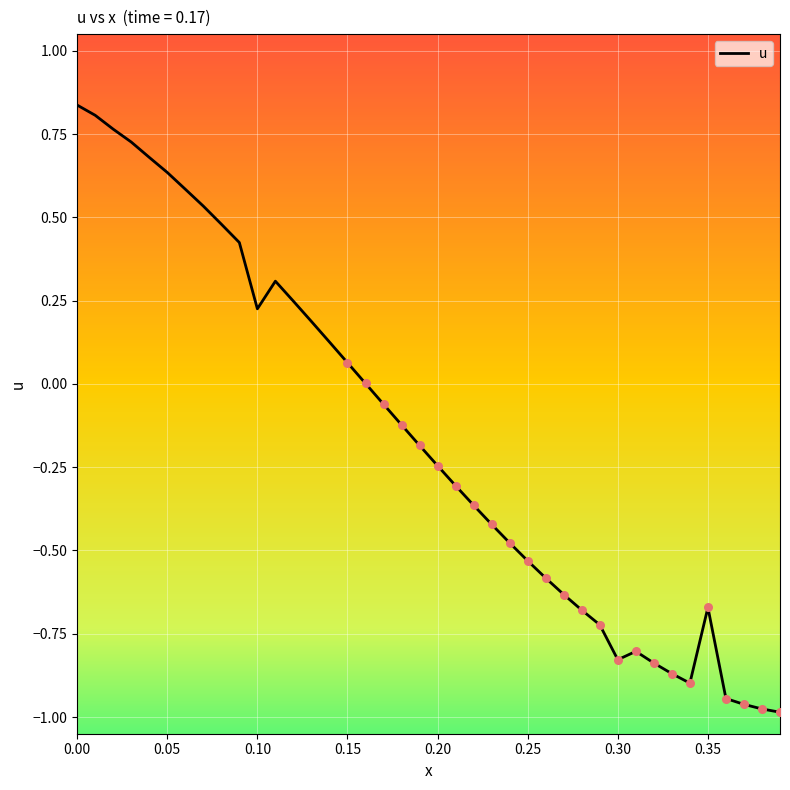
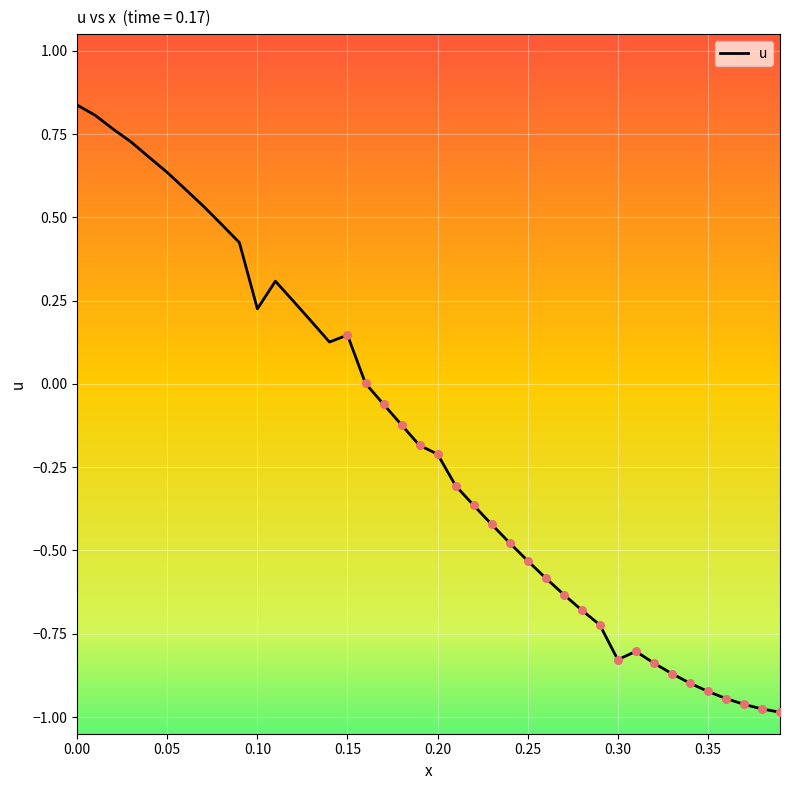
  {
    "u": {
      "0.00": 0.84,
      "0.05": 0.63,
      "0.10": 0.23,
-     "0.15": 0.06,
-     "0.20": -0.25,
-     "0.35": -0.67
+     "0.15": 0.15,
+     "0.20": -0.21,
+     "0.35": -0.92
    }
  }
